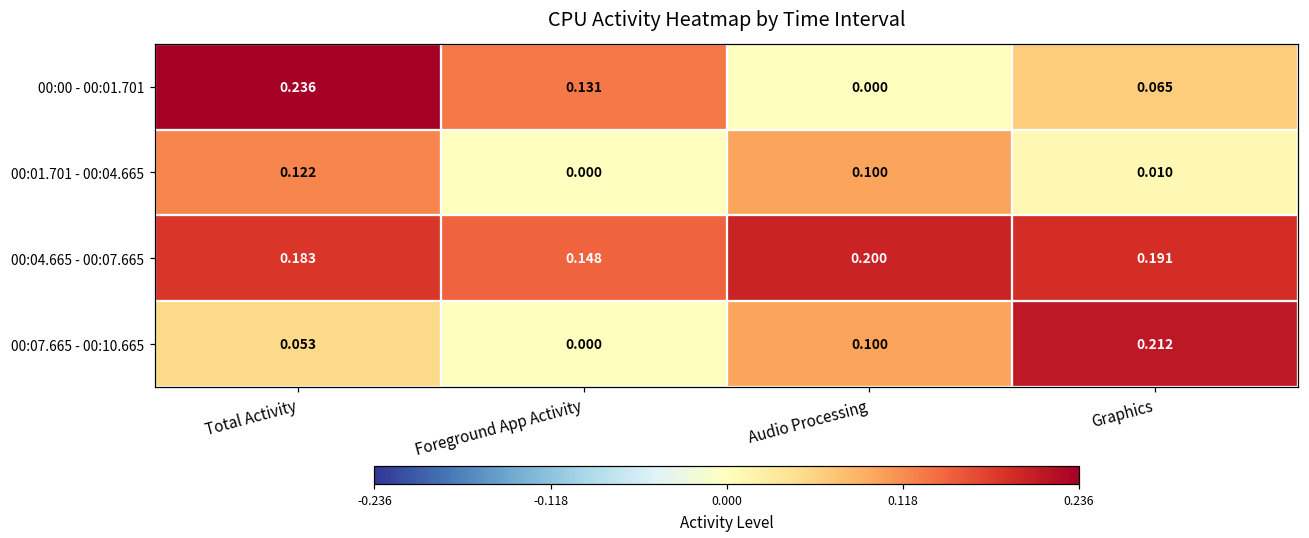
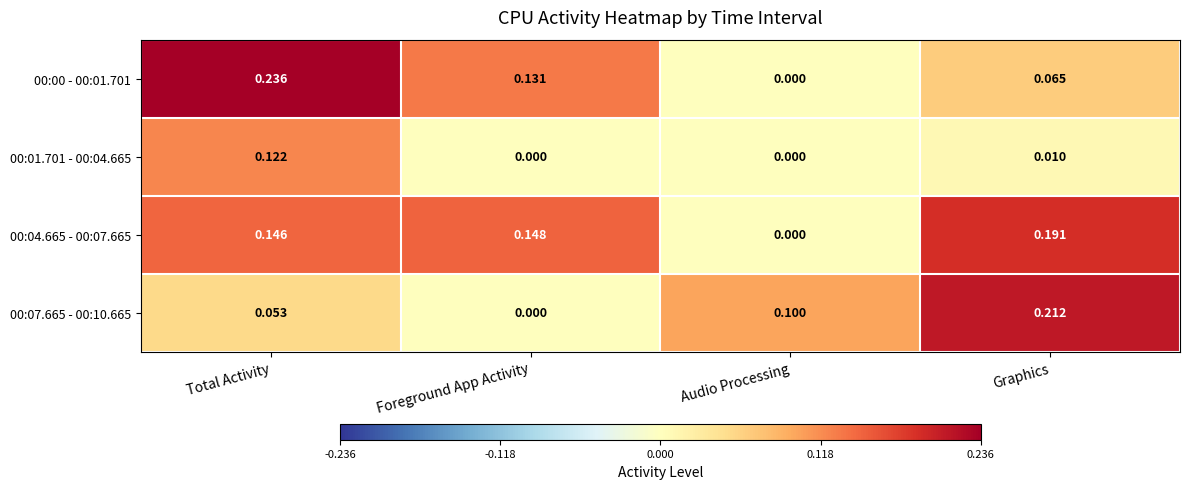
  {
    "00:00 - 00:01.701": {
      "Total Activity": 0.236,
      "Foreground App Activity": 0.131,
      "Audio Processing": 0.000,
      "Graphics": 0.065
    },
    "00:01.701 - 00:04.665": {
      "Total Activity": 0.122,
      "Foreground App Activity": 0.000,
-     "Audio Processing": 0.100,
+     "Audio Processing": 0.000,
      "Graphics": 0.010
    },
    "00:04.665 - 00:07.665": {
-     "Total Activity": 0.183,
+     "Total Activity": 0.146,
      "Foreground App Activity": 0.148,
-     "Audio Processing": 0.200,
+     "Audio Processing": 0.000,
      "Graphics": 0.191
    },
    "00:07.665 - 00:10.665": {
      "Total Activity": 0.053,
      "Foreground App Activity": 0.000,
      "Audio Processing": 0.100,
      "Graphics": 0.212
    }
  }
